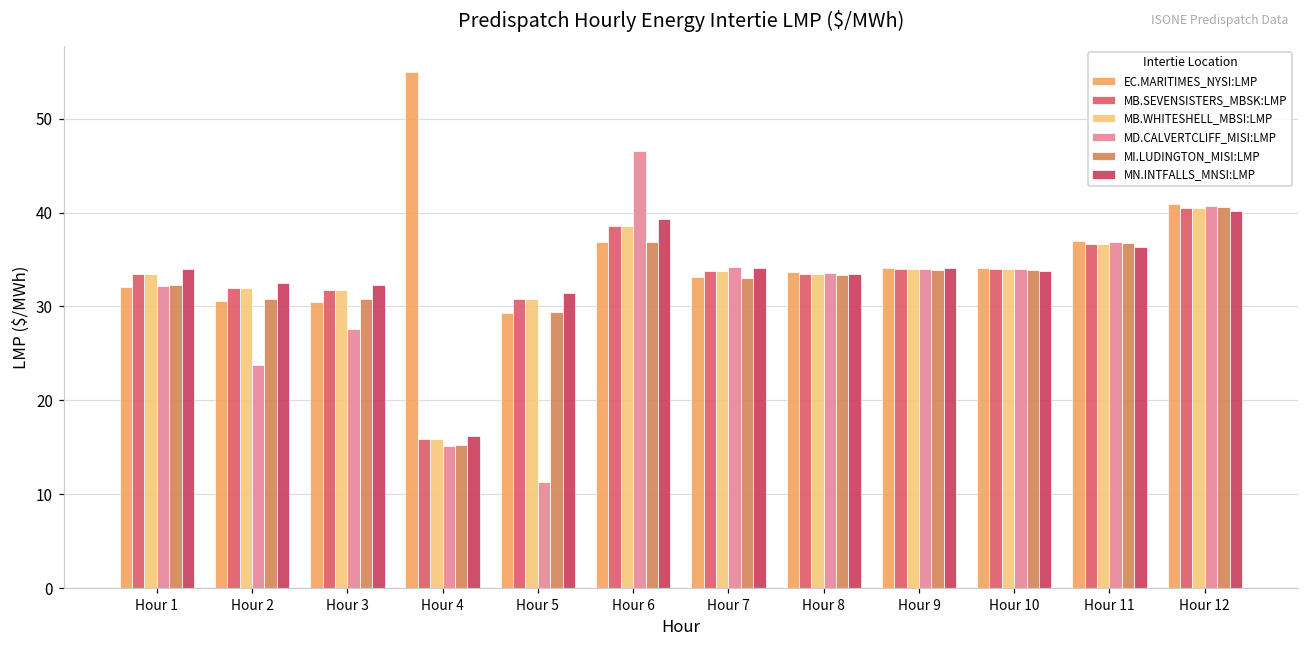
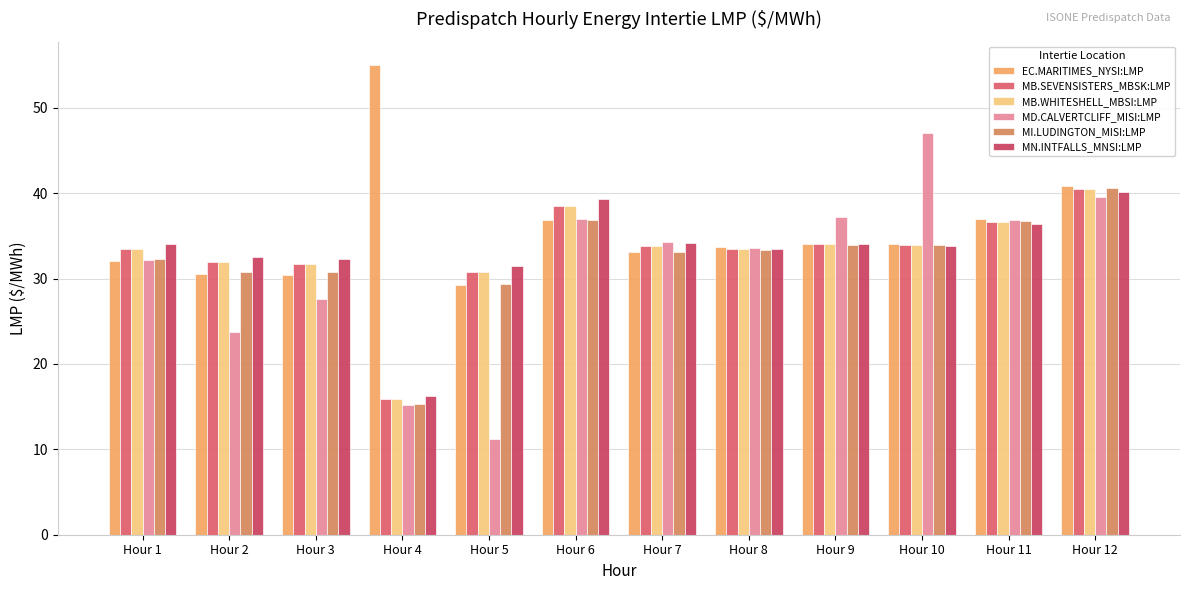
  {
    "MD.CALVERTCLIFF_MISI:LMP": {
      "Hour 1": 32,
      "Hour 2": 24,
      "Hour 3": 28,
      "Hour 4": 15,
      "Hour 5": 11,
-     "Hour 6": 47,
+     "Hour 6": 37,
      "Hour 7": 34,
      "Hour 8": 34,
-     "Hour 9": 34,
-     "Hour 10": 34,
+     "Hour 9": 37,
+     "Hour 10": 47,
      "Hour 11": 37,
-     "Hour 12": 41
+     "Hour 12": 40
    }
  }
